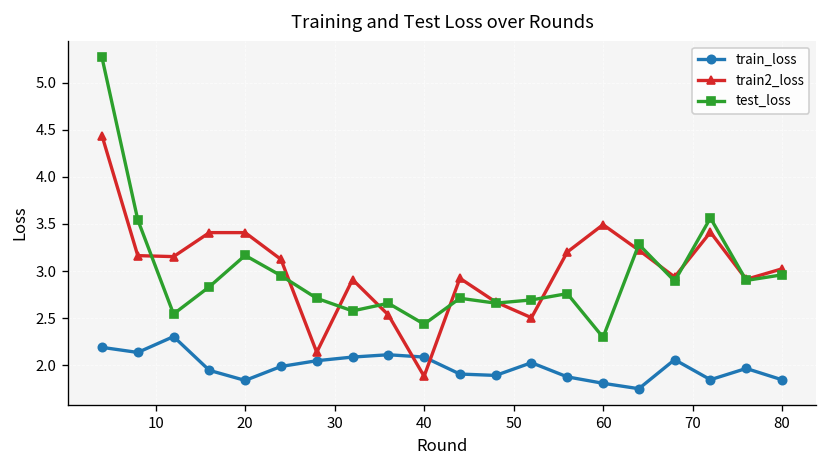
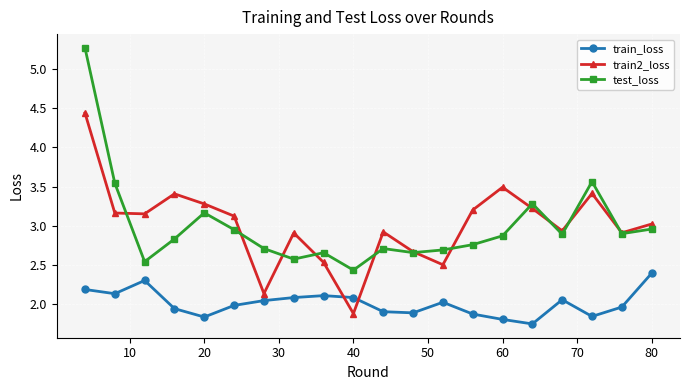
  {
    "train_loss": {
      "20": 1.8,
      "40": 2.1,
      "60": 1.8,
-     "80": 1.8
+     "80": 2.4
    },
    "train2_loss": {
-     "20": 3.4,
+     "20": 3.3,
      "40": 1.9,
      "60": 3.5,
      "80": 3.0
    },
    "test_loss": {
      "20": 3.2,
      "40": 2.4,
-     "60": 2.3,
+     "60": 2.9,
      "80": 3.0
    }
  }
